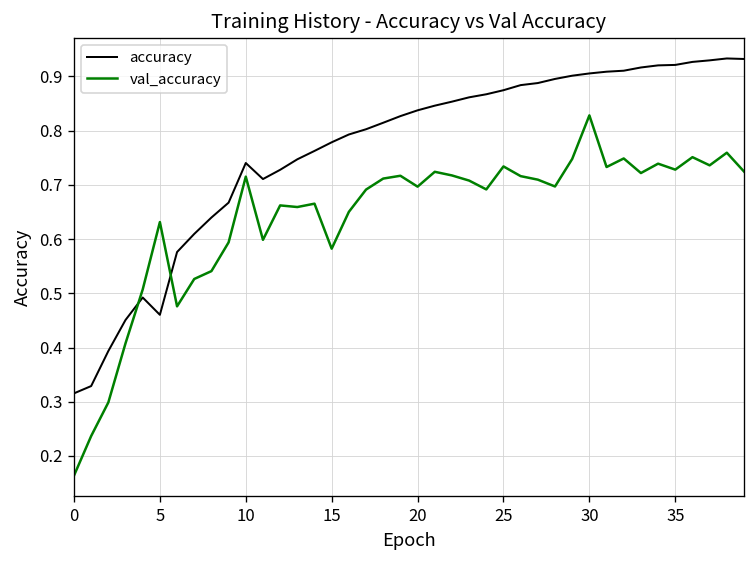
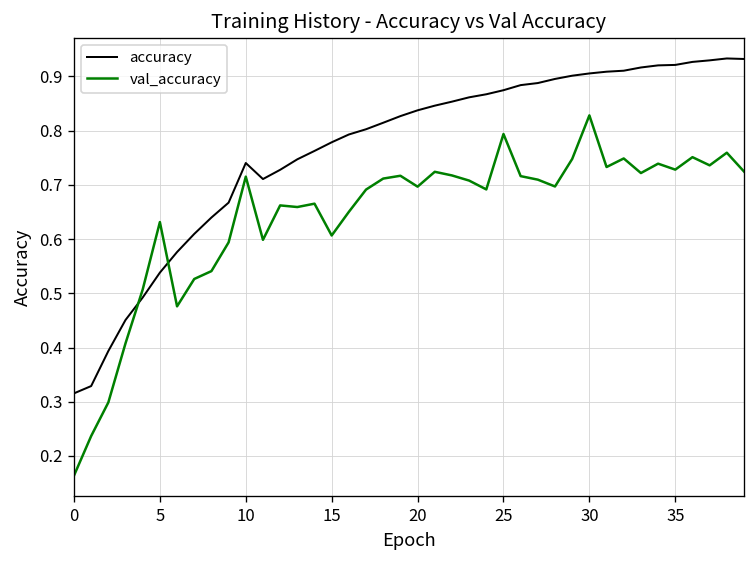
  {
    "accuracy": {
      "0": 0.32,
-     "5": 0.46,
+     "5": 0.54,
      "10": 0.74,
      "15": 0.78,
      "20": 0.84,
      "25": 0.87,
      "30": 0.91,
      "35": 0.92
    },
    "val_accuracy": {
      "0": 0.16,
      "5": 0.63,
      "10": 0.72,
-     "15": 0.58,
+     "15": 0.61,
      "20": 0.70,
-     "25": 0.73,
+     "25": 0.79,
      "30": 0.83,
      "35": 0.73
    }
  }
